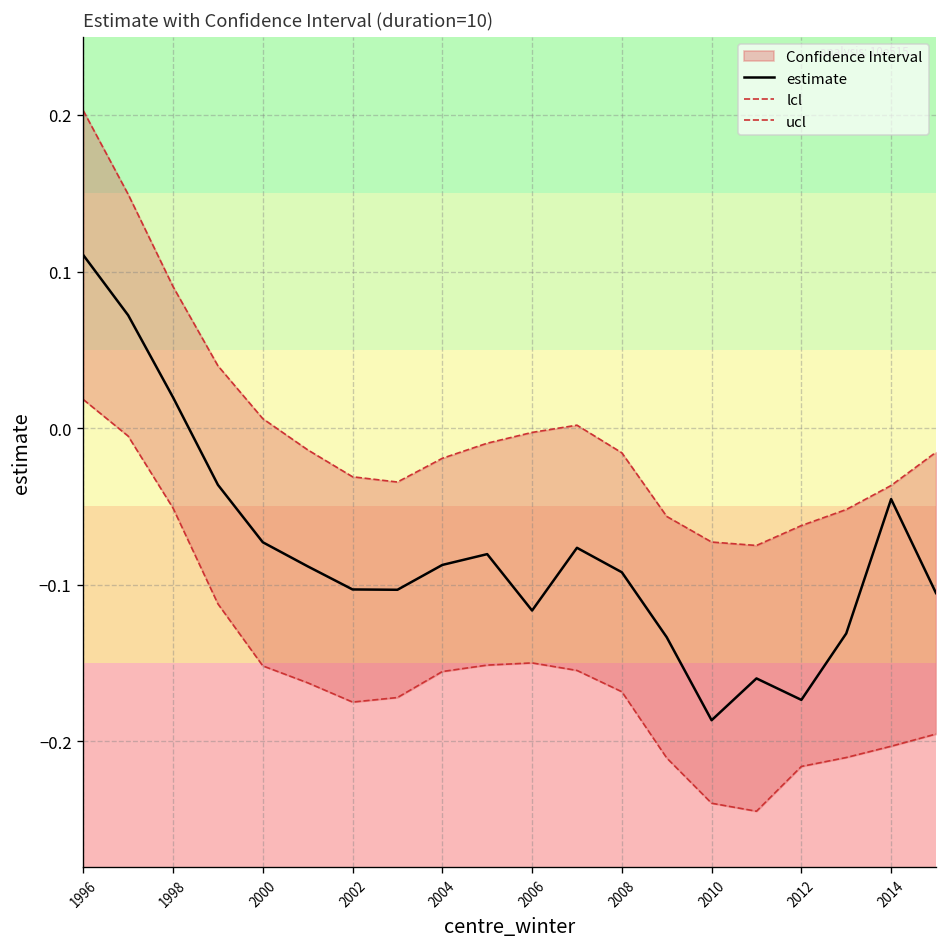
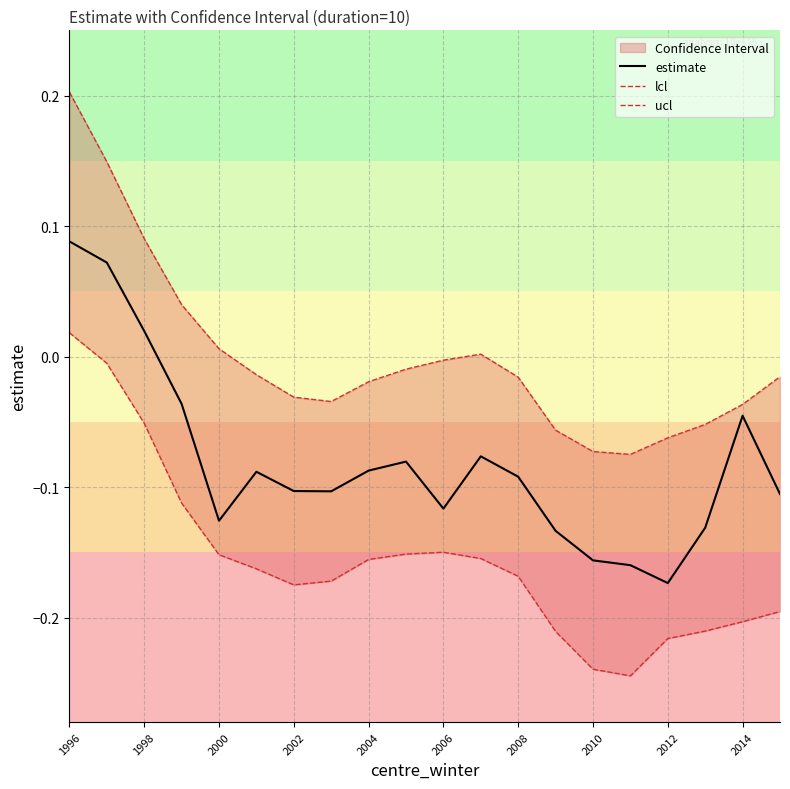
  {
    "estimate": {
-     "1996": 0.111,
+     "1996": 0.088,
      "1998": 0.020,
-     "2000": -0.073,
+     "2000": -0.126,
      "2002": -0.103,
      "2004": -0.087,
      "2006": -0.116,
      "2008": -0.092,
-     "2010": -0.187,
+     "2010": -0.156,
      "2012": -0.174,
      "2014": -0.045
    }
  }
